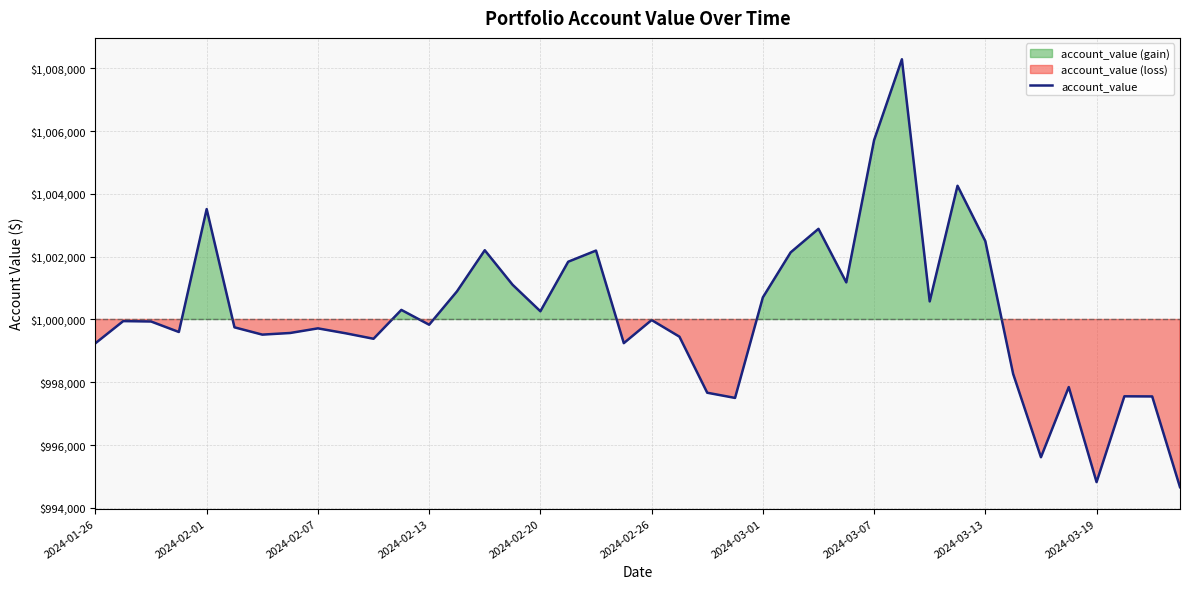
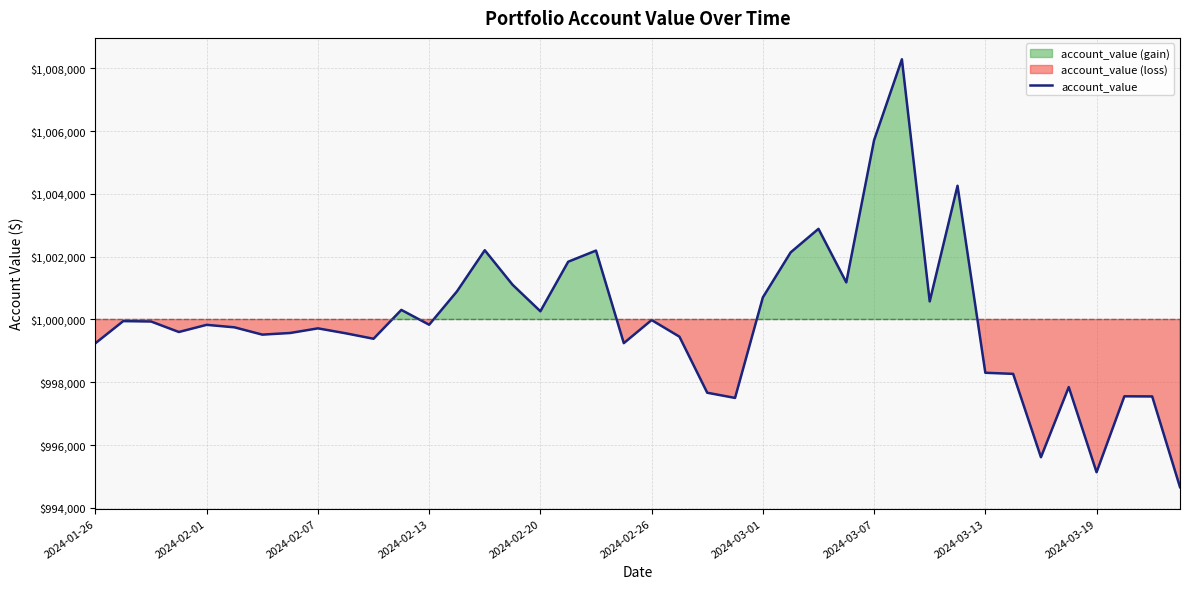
  {
    "2024-01-26": "$999,200",
-   "2024-02-01": "$1,003,500",
+   "2024-02-01": "$999,800",
    "2024-02-07": "$999,700",
    "2024-02-13": "$999,800",
    "2024-02-20": "$1,000,300",
    "2024-02-26": "$1,000,000",
    "2024-03-01": "$1,000,700",
    "2024-03-07": "$1,005,700",
-   "2024-03-13": "$1,002,500",
-   "2024-03-19": "$994,800"
+   "2024-03-13": "$998,300",
+   "2024-03-19": "$995,100"
  }
